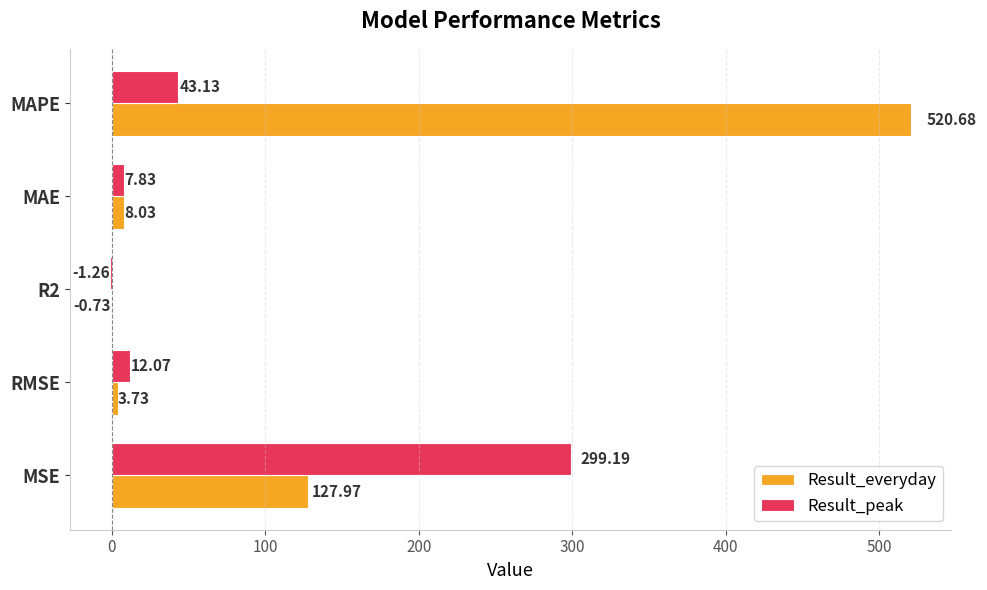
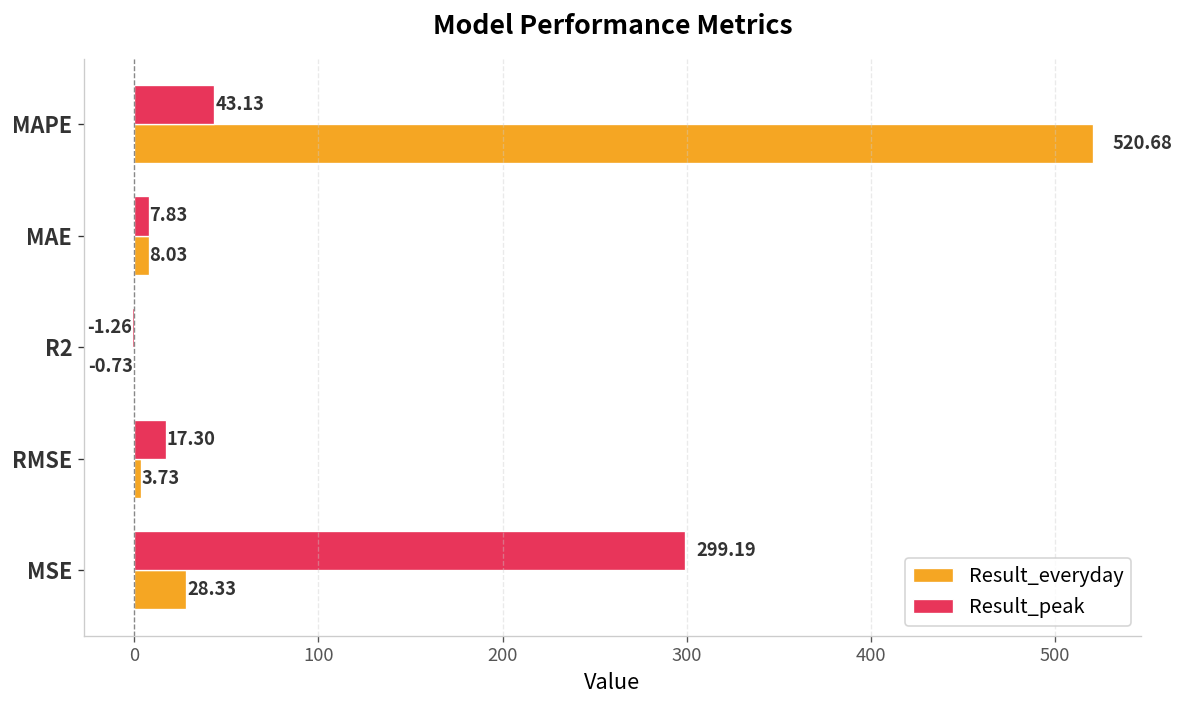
  {
    "Result_everyday": {
      "MAPE": 520.68,
      "MAE": 8.03,
      "R2": -0.73,
      "RMSE": 3.73,
-     "MSE": 127.97
+     "MSE": 28.33
    },
    "Result_peak": {
      "MAPE": 43.13,
      "MAE": 7.83,
      "R2": -1.26,
-     "RMSE": 12.07,
+     "RMSE": 17.30,
      "MSE": 299.19
    }
  }
